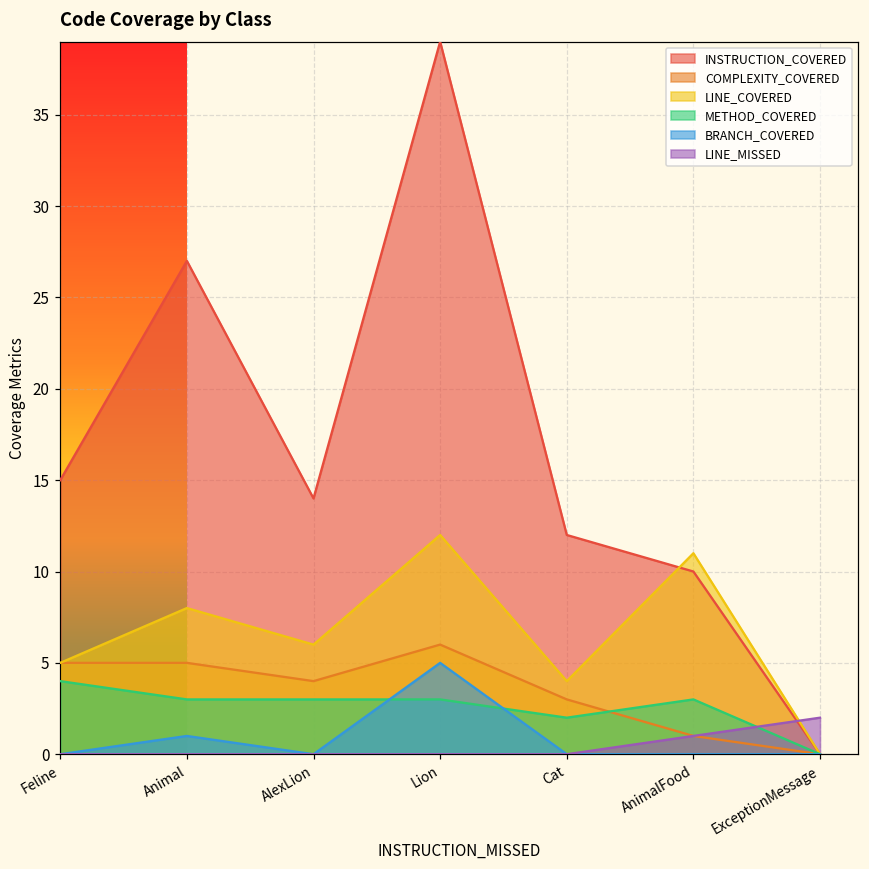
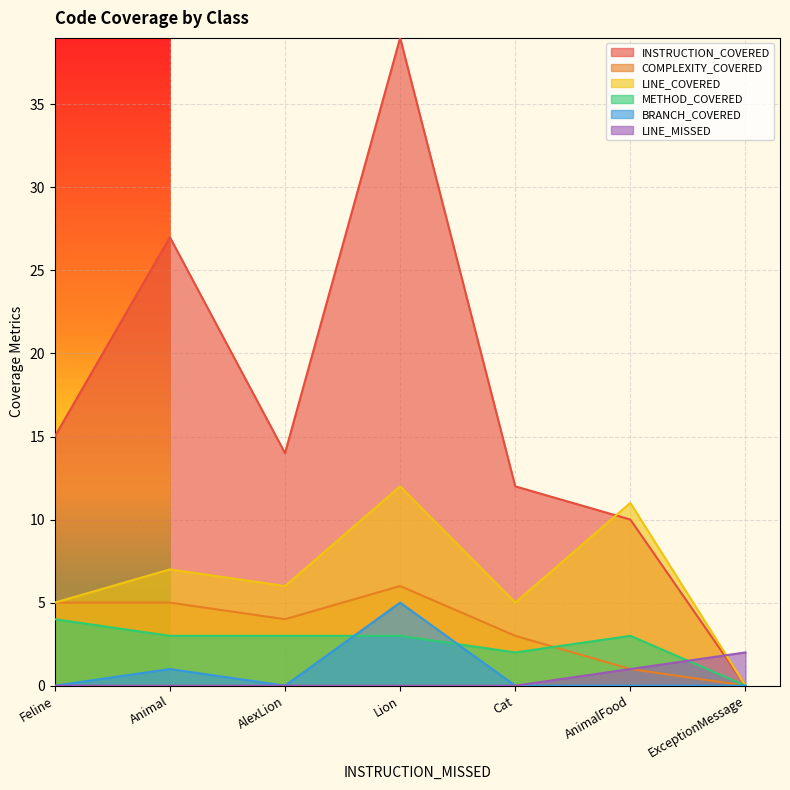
  {
    "LINE_COVERED": {
-     "Animal": 8,
+     "Animal": 7,
      "AlexLion": 6,
      "Lion": 12,
-     "Cat": 4,
+     "Cat": 5,
      "AnimalFood": 11
    },
    "METHOD_COVERED": {
      "Feline": 4,
      "Animal": 3,
      "AlexLion": 3,
      "Lion": 3,
      "Cat": 2,
      "AnimalFood": 3
    },
    "BRANCH_COVERED": {
      "Animal": 1,
      "Lion": 5,
      "AnimalFood": 0
    },
    "LINE_MISSED": {
      "Animal": 0,
      "Lion": 0,
      "ExceptionMessage": 2
    }
  }
